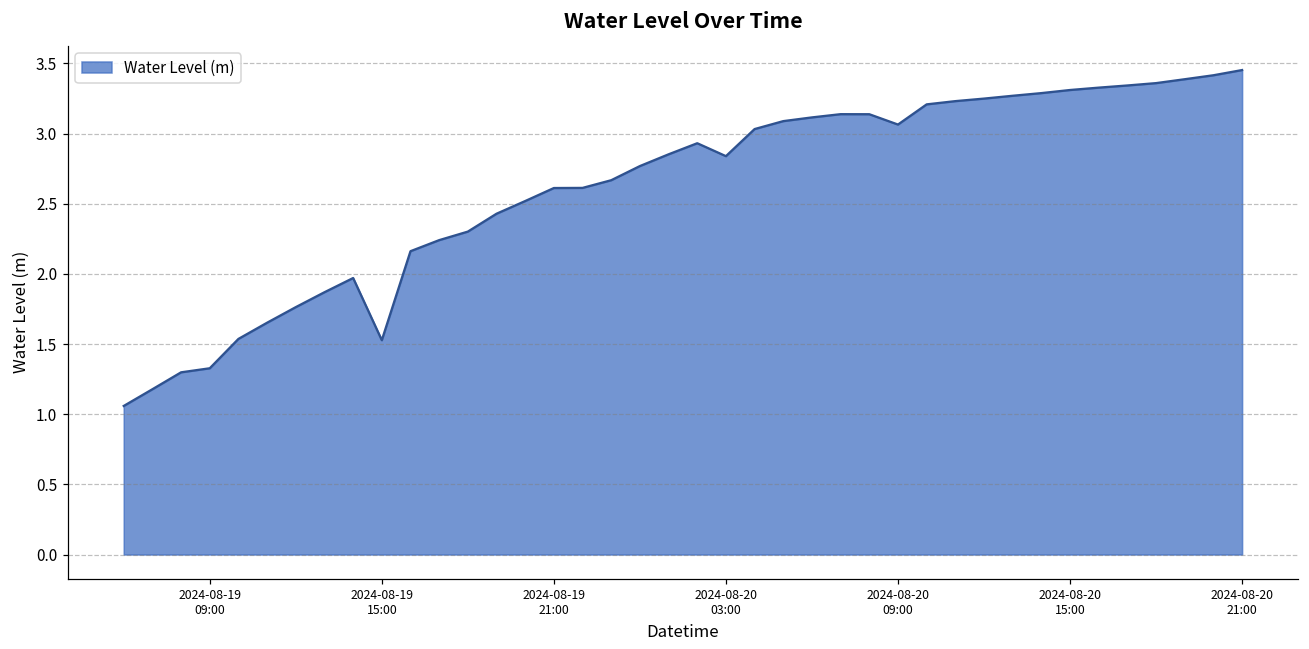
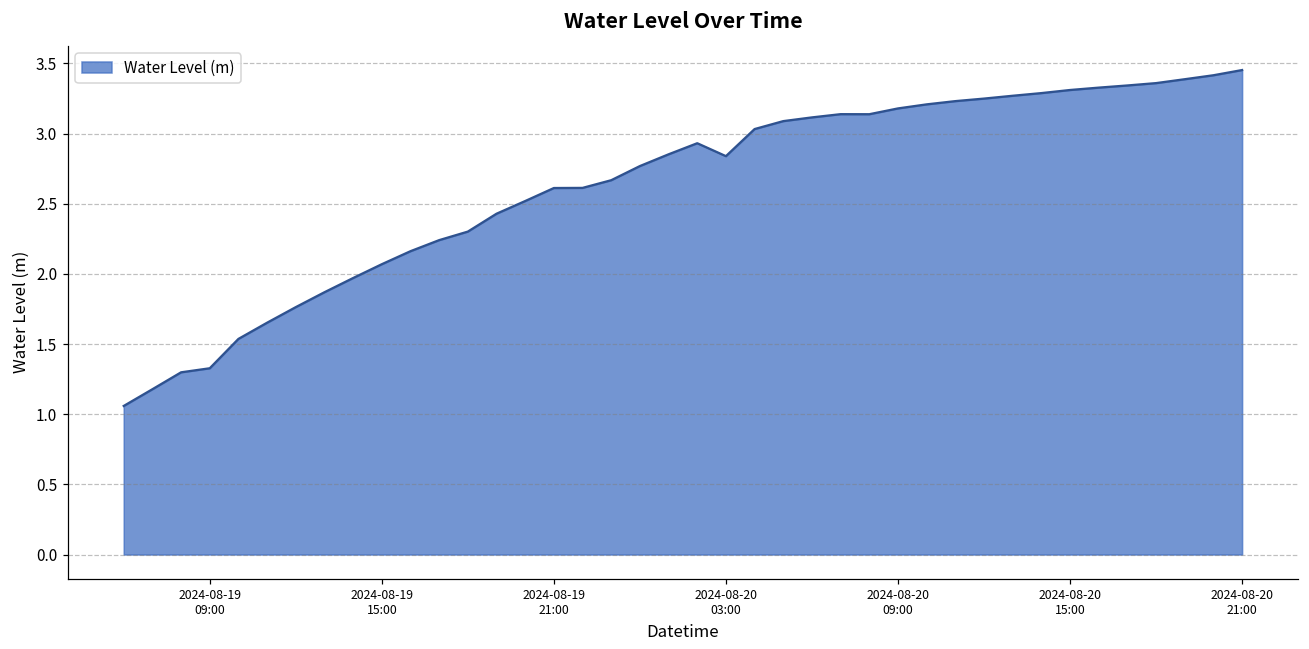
  {
    "2024-08-19 09:00": 1.33,
-   "2024-08-19 15:00": 1.53,
+   "2024-08-19 15:00": 2.07,
    "2024-08-19 21:00": 2.61,
    "2024-08-20 03:00": 2.84,
-   "2024-08-20 09:00": 3.06,
+   "2024-08-20 09:00": 3.18,
    "2024-08-20 15:00": 3.31,
    "2024-08-20 21:00": 3.45
  }
